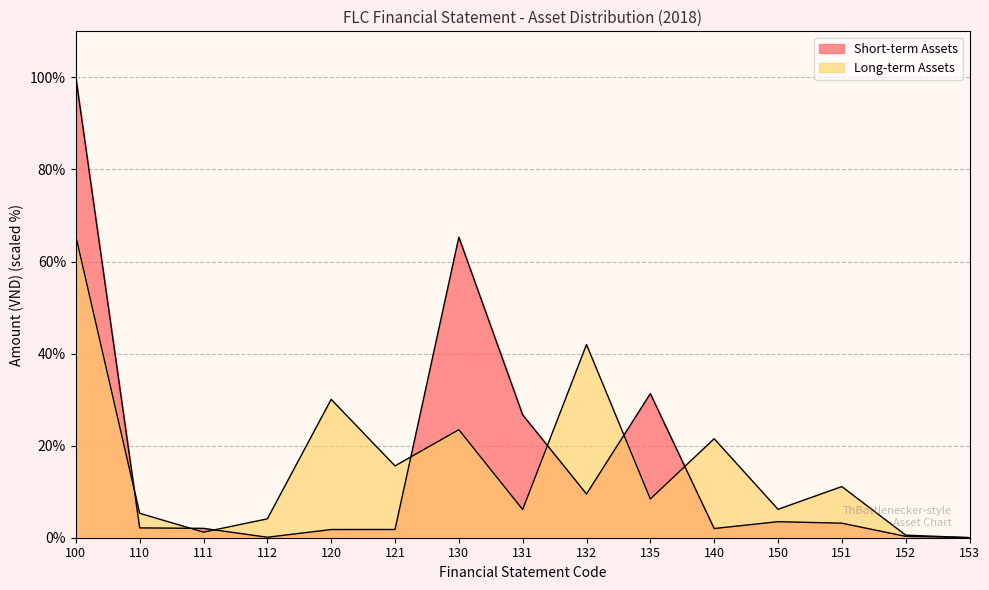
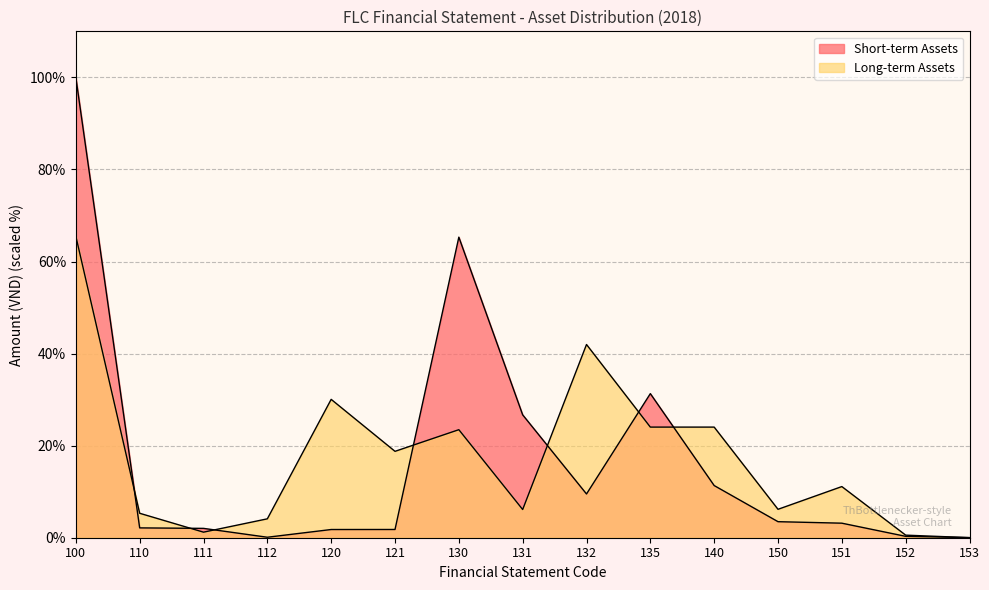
  {
    "Short-term Assets": {
      "100": "100%",
      "110": "2%",
      "111": "2%",
      "112": "0%",
      "120": "2%",
      "121": "2%",
      "130": "65%",
      "131": "27%",
      "132": "10%",
      "135": "31%",
-     "140": "2%",
+     "140": "11%",
      "150": "3%",
      "151": "3%"
    },
    "Long-term Assets": {
      "100": "65%",
      "110": "5%",
      "111": "1%",
      "112": "4%",
      "120": "30%",
-     "121": "16%",
+     "121": "19%",
      "130": "23%",
      "131": "6%",
      "132": "42%",
-     "135": "8%",
-     "140": "22%",
+     "135": "24%",
+     "140": "24%",
      "150": "6%",
      "151": "11%"
    }
  }
